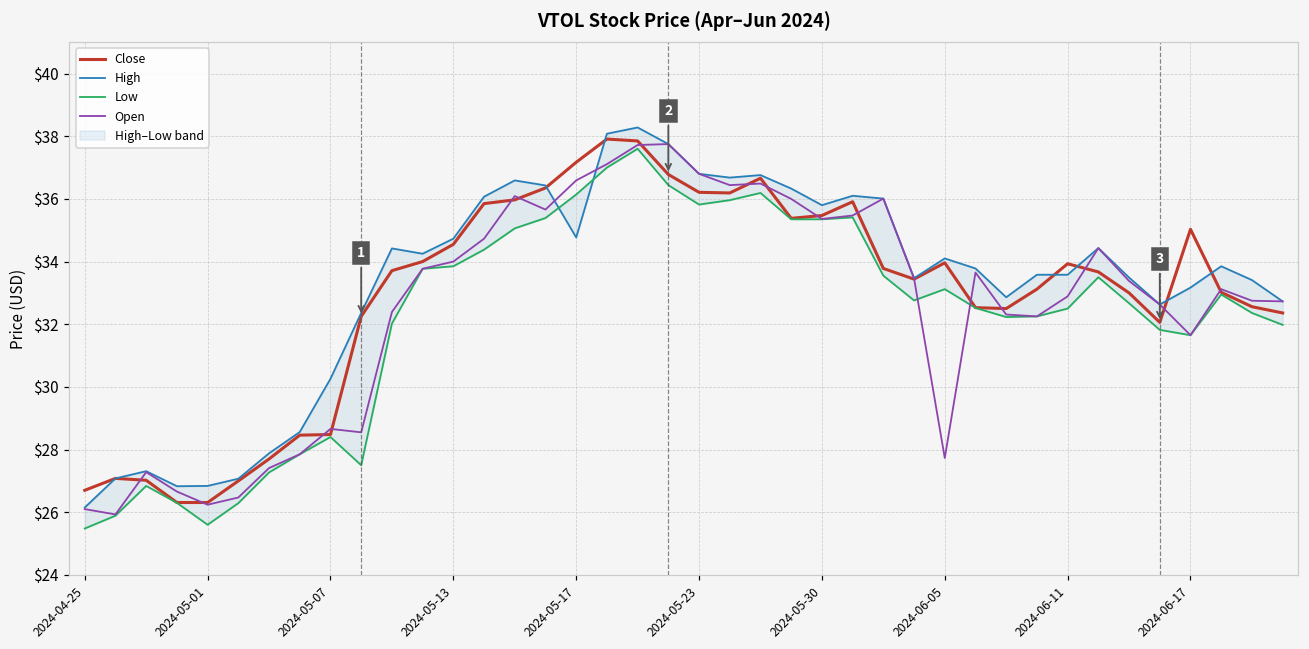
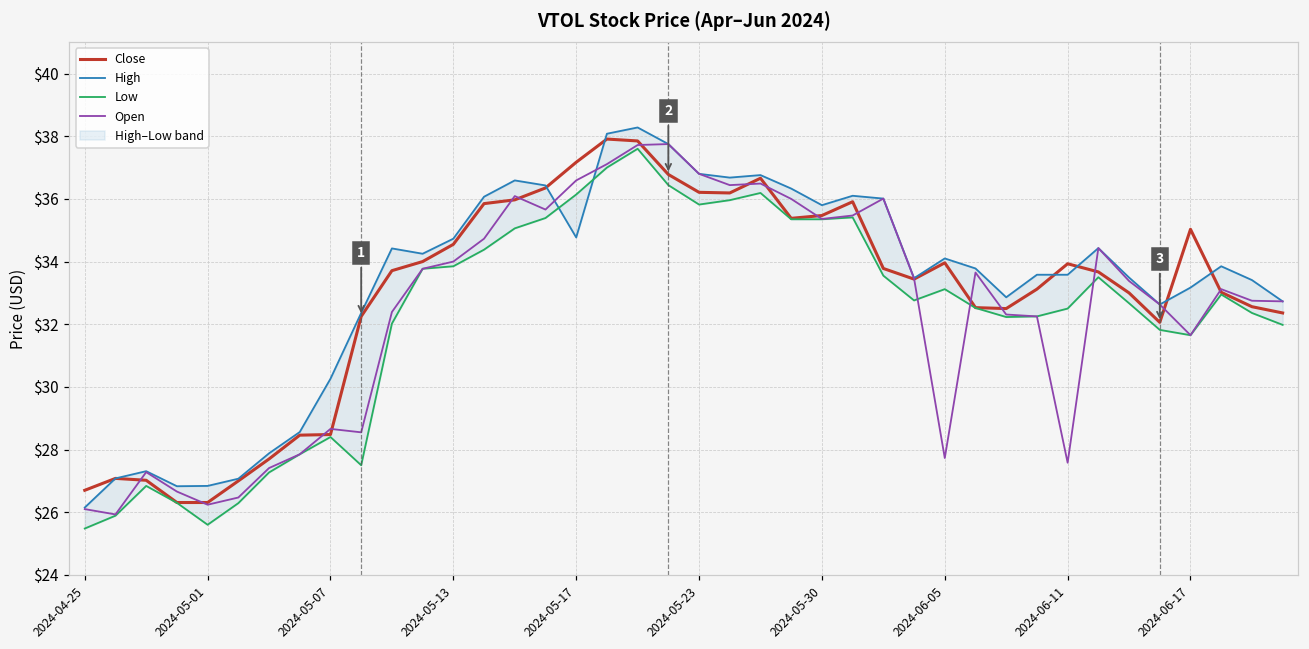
  {
    "Close": {
      "2024-04-25": "$26.7",
      "2024-05-13": "$34.6",
      "2024-05-17": "$37.2",
      "2024-05-23": "$36.2",
      "2024-05-30": "$35.5",
      "2024-06-05": "$34.0",
      "2024-06-11": "$33.9",
      "2024-06-17": "$35.0"
    },
    "Low": {
      "2024-04-25": "$25.5",
      "2024-05-01": "$25.6",
      "2024-05-13": "$33.9",
      "2024-05-23": "$35.8",
      "2024-06-05": "$33.1",
      "2024-06-11": "$32.5"
    },
    "Open": {
      "2024-05-07": "$28.7",
      "2024-05-13": "$34.0",
      "2024-05-17": "$36.6",
      "2024-06-05": "$27.7",
-     "2024-06-11": "$32.9"
+     "2024-06-11": "$27.6"
    }
  }
